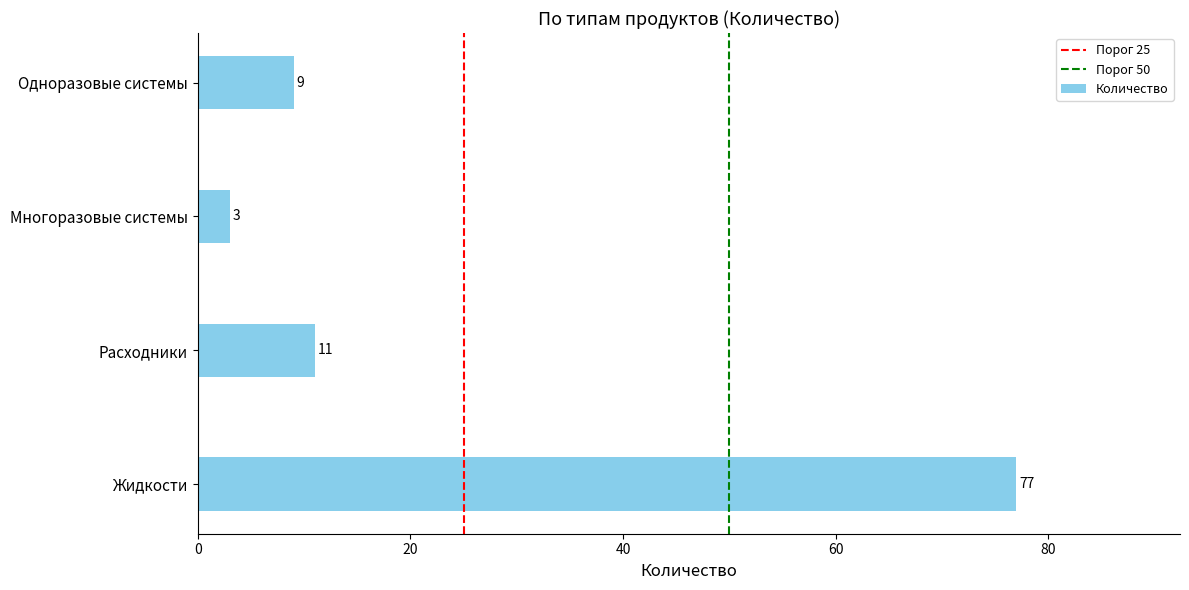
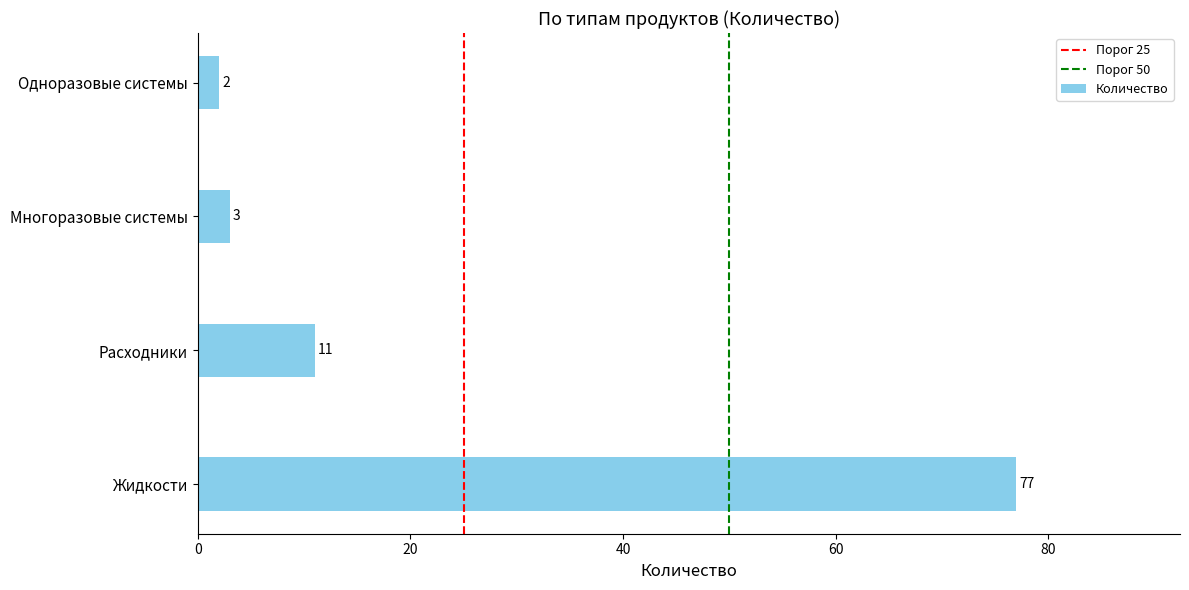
  {
-   "Одноразовые системы": 9,
+   "Одноразовые системы": 2,
    "Многоразовые системы": 3,
    "Расходники": 11,
    "Жидкости": 77
  }
